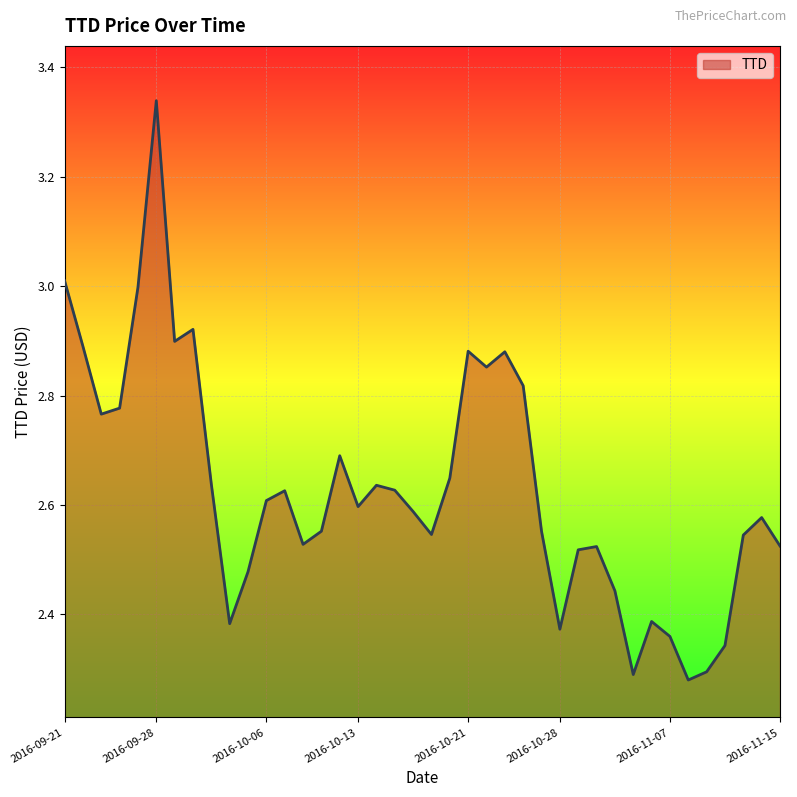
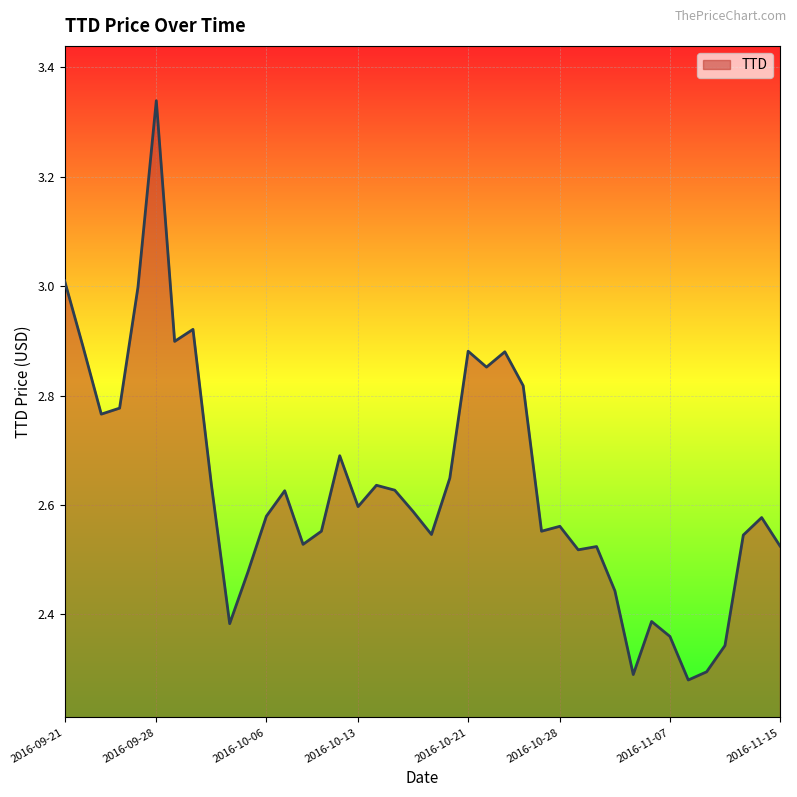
  {
    "2016-09-21": 3.01,
    "2016-09-28": 3.34,
-   "2016-10-06": 2.61,
+   "2016-10-06": 2.58,
    "2016-10-13": 2.60,
    "2016-10-21": 2.88,
-   "2016-10-28": 2.37,
+   "2016-10-28": 2.56,
    "2016-11-07": 2.36,
    "2016-11-15": 2.53
  }
